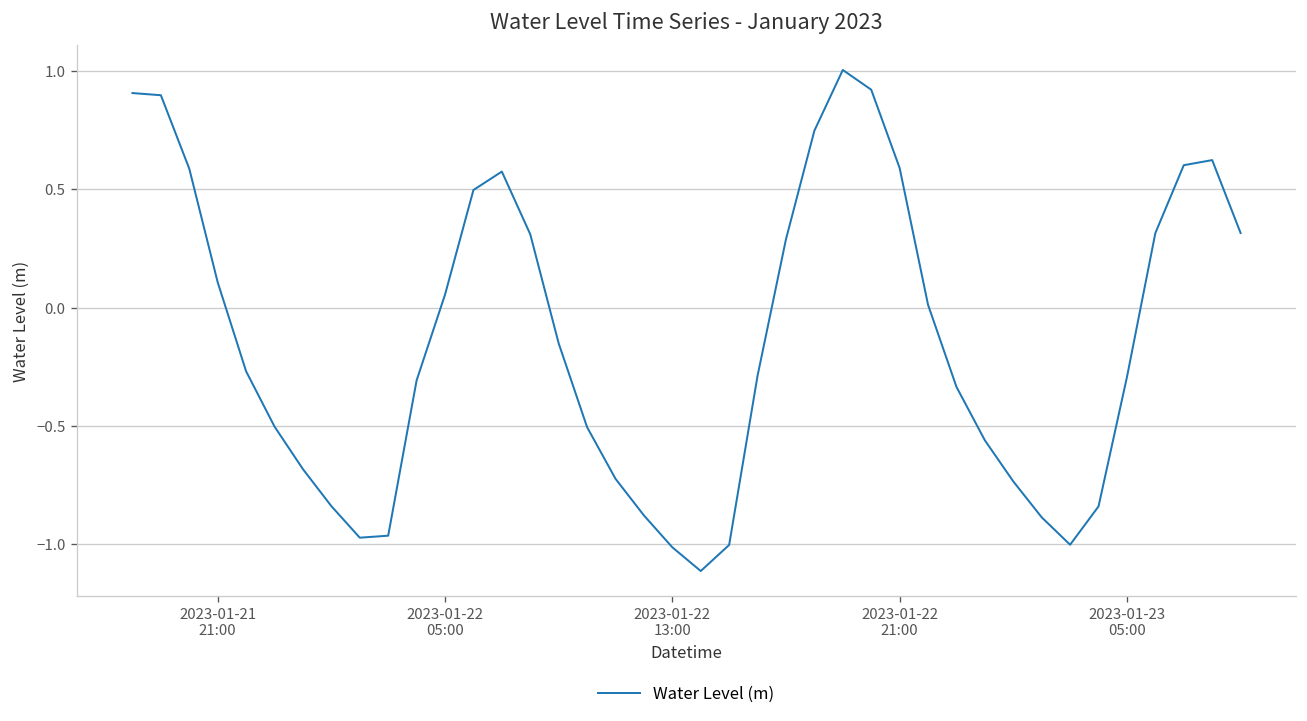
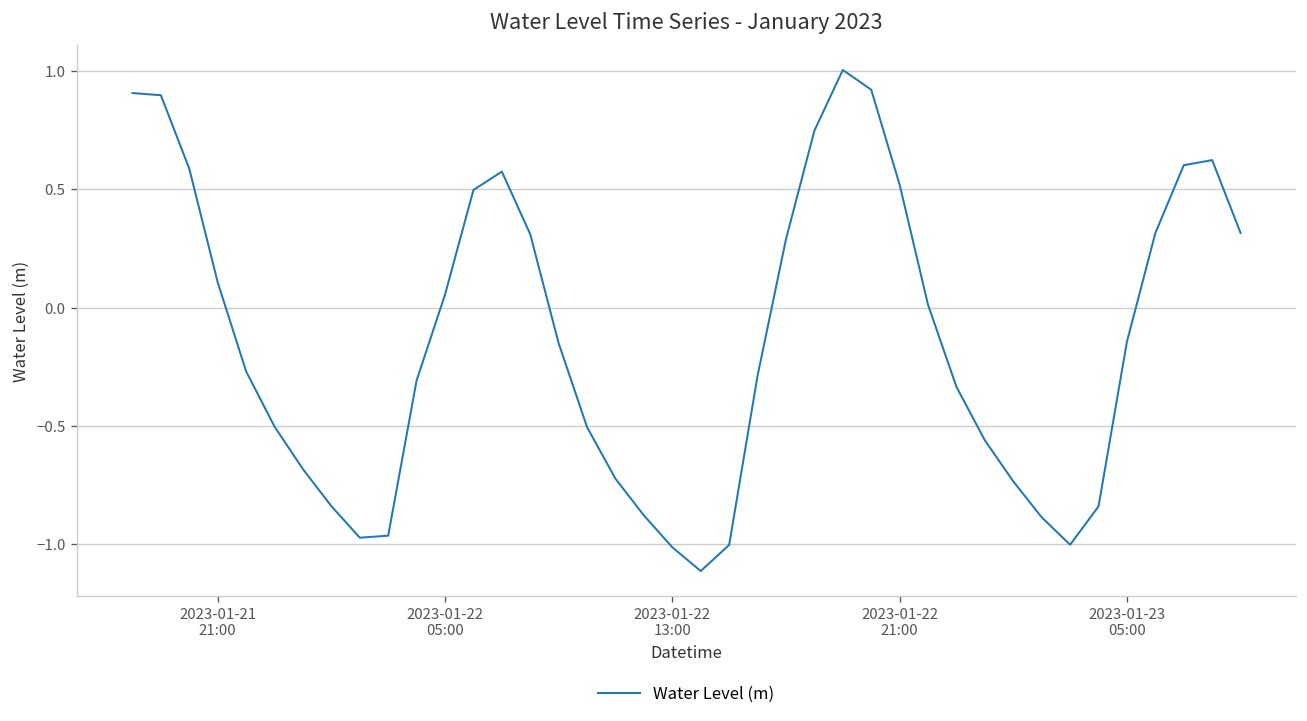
  {
    "2023-01-21 21:00": 0.11,
    "2023-01-22 05:00": 0.05,
    "2023-01-22 13:00": -1.01,
-   "2023-01-22 21:00": 0.59,
-   "2023-01-23 05:00": -0.29
+   "2023-01-22 21:00": 0.52,
+   "2023-01-23 05:00": -0.14
  }
